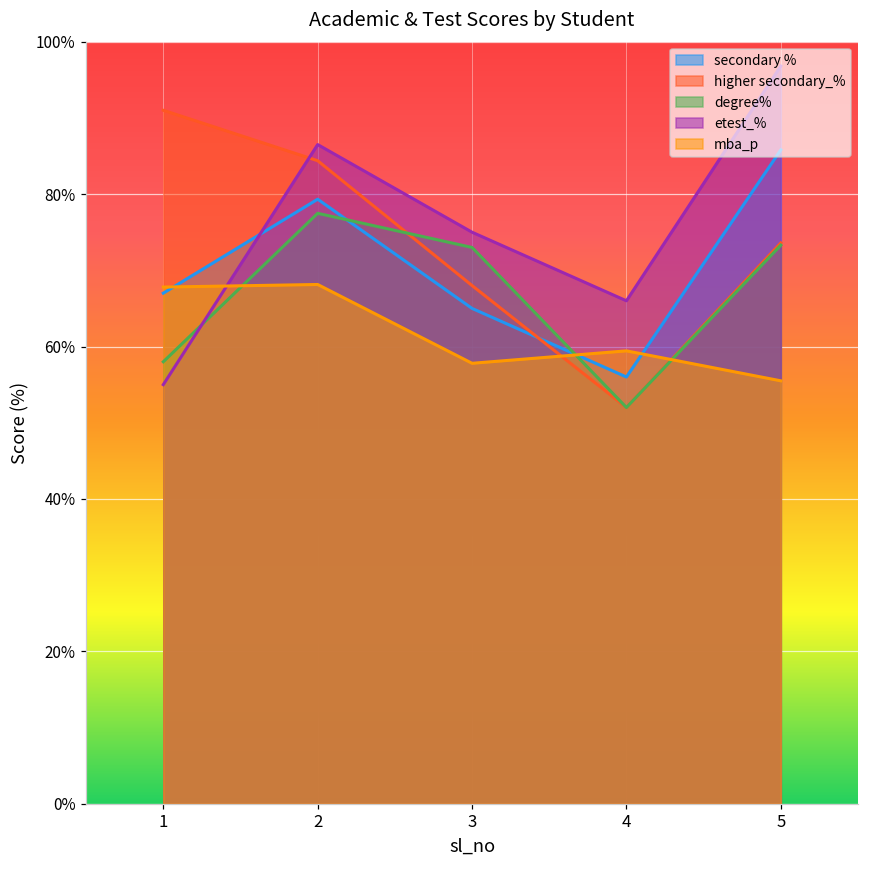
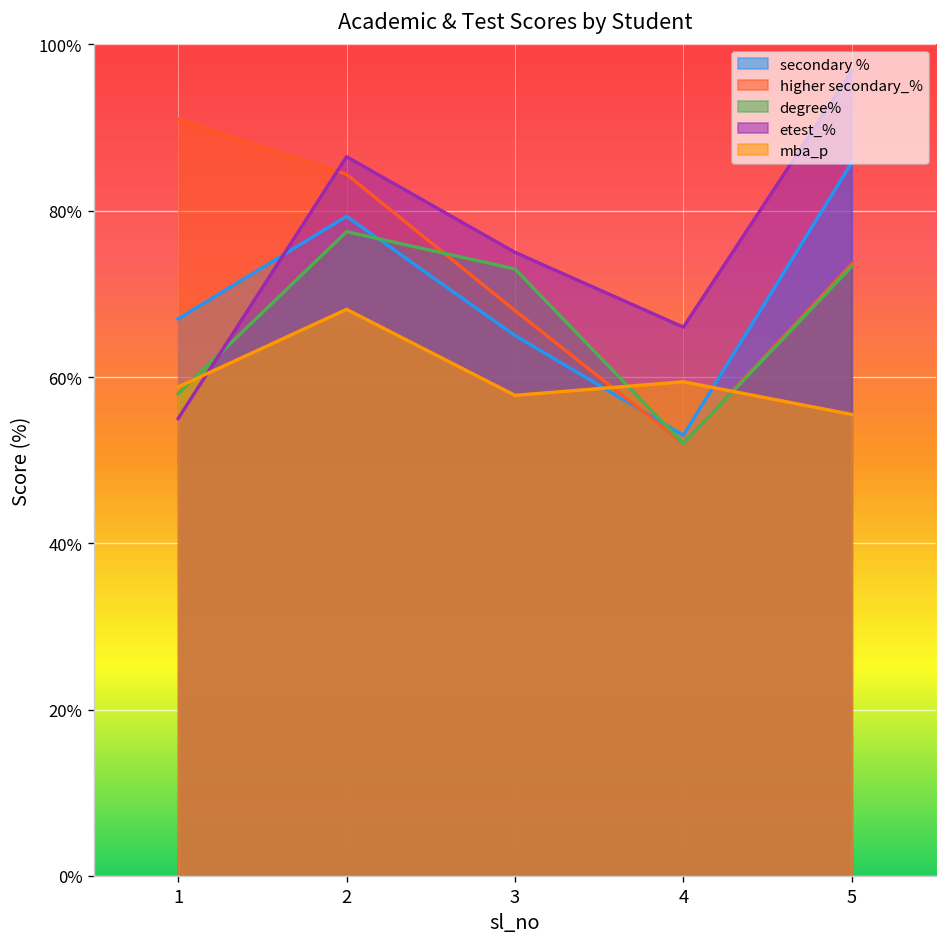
  {
    "secondary %": {
      "1": "67%",
      "2": "79%",
      "3": "65%",
-     "4": "56%"
+     "4": "53%"
    },
    "higher secondary_%": {
      "1": "91%",
      "2": "84%",
      "3": "68%"
    },
    "degree%": {
      "1": "58%",
      "2": "77%",
      "3": "73%"
    },
    "etest_%": {
      "1": "55%",
      "2": "87%",
      "3": "75%",
      "4": "66%"
    },
    "mba_p": {
-     "1": "68%",
+     "1": "59%",
      "2": "68%",
      "3": "58%",
      "4": "59%",
      "5": "56%"
    }
  }
